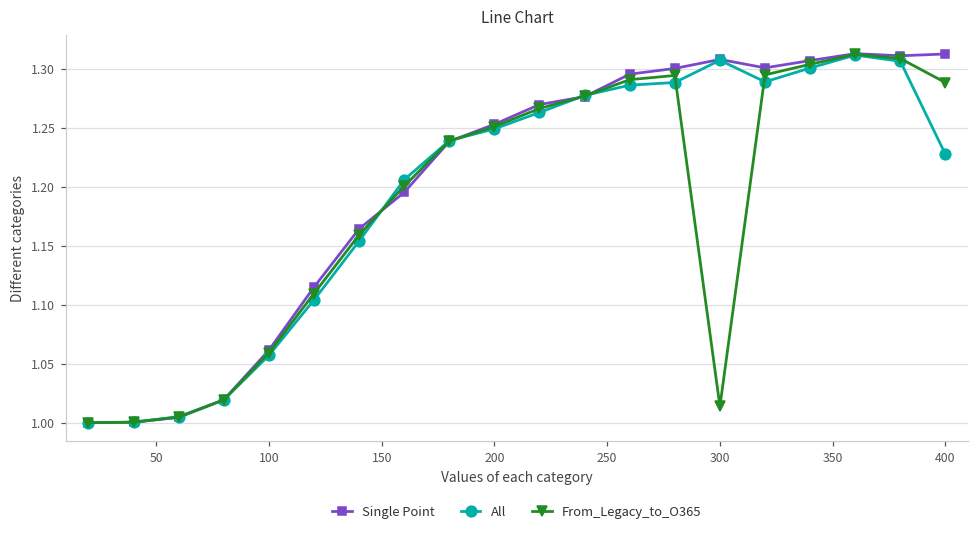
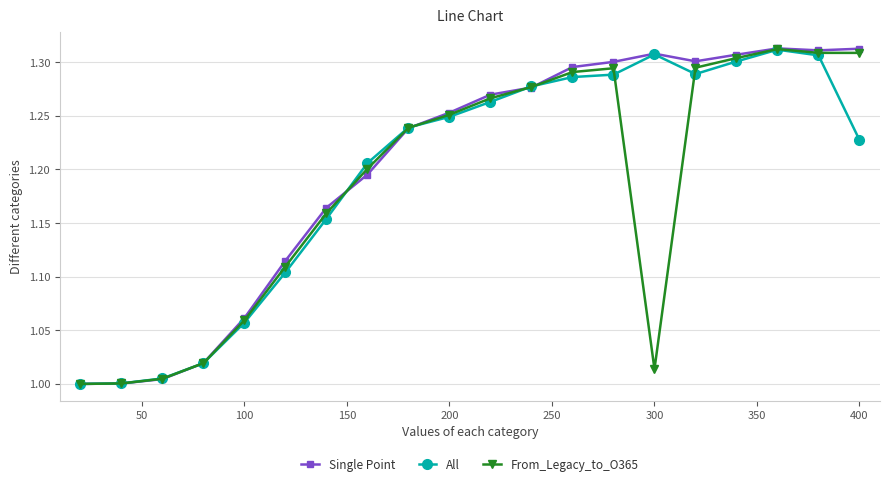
  {
    "Single Point": {
      "400": 1.313
    },
    "All": {
      "400": 1.227
    },
    "From_Legacy_to_O365": {
      "300": 1.014,
-     "400": 1.288
+     "400": 1.309
    }
  }
